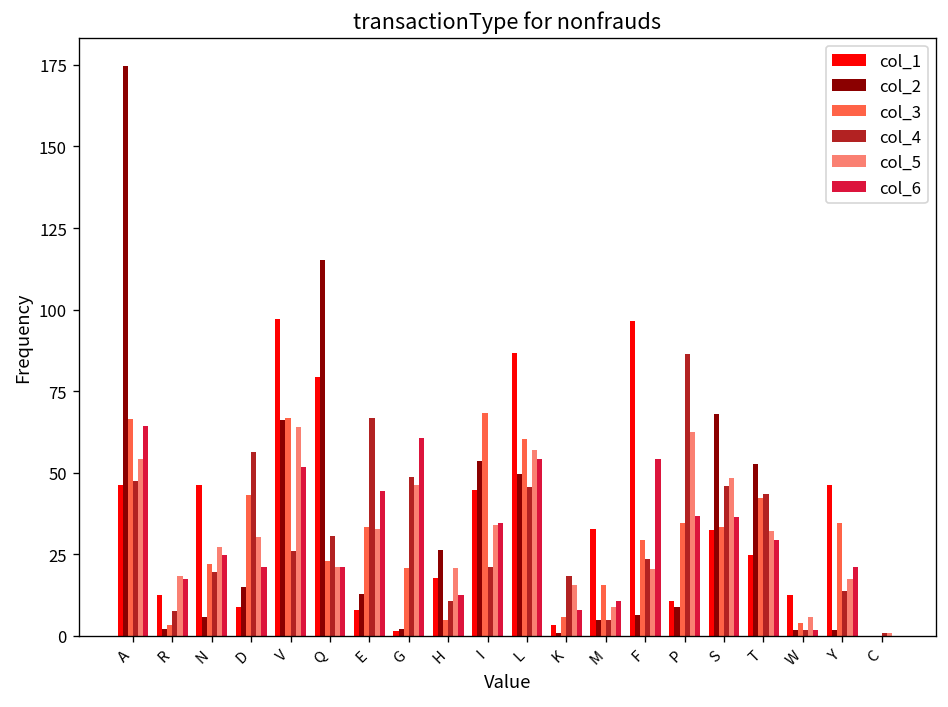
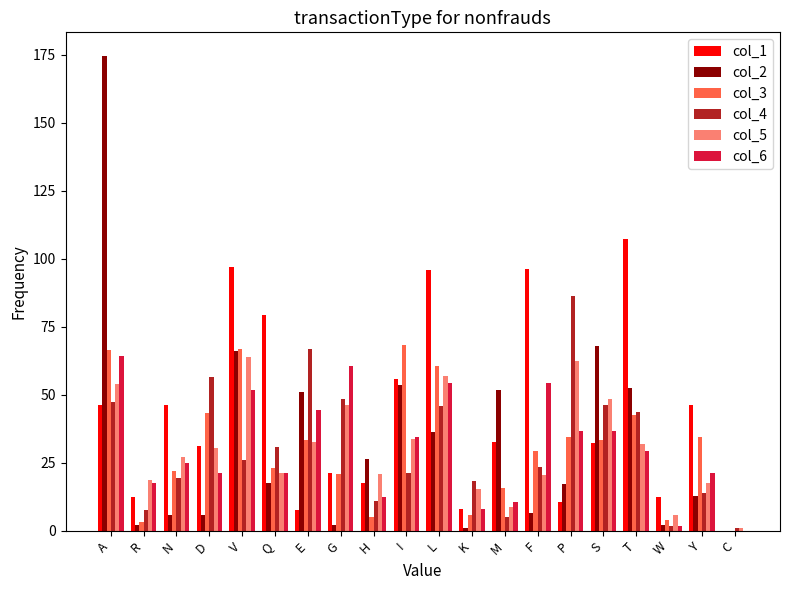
  {
    "col_1": {
      "A": 46,
      "R": 13,
      "N": 46,
-     "D": 9,
+     "D": 31,
      "V": 97,
      "Q": 79,
      "E": 8,
-     "G": 2,
+     "G": 21,
      "H": 18,
-     "I": 45,
-     "L": 87,
-     "K": 3,
+     "I": 56,
+     "L": 96,
+     "K": 8,
      "M": 33,
      "F": 96,
      "P": 11,
      "S": 32,
-     "T": 25,
+     "T": 107,
      "W": 12,
      "Y": 46,
      "C": 0
    },
    "col_2": {
      "A": 175,
      "R": 2,
      "N": 6,
-     "D": 15,
+     "D": 6,
      "V": 66,
-     "Q": 115,
-     "E": 13,
+     "Q": 18,
+     "E": 51,
      "G": 2,
      "H": 26,
      "I": 54,
-     "L": 50,
+     "L": 36,
      "K": 1,
-     "M": 5,
+     "M": 52,
      "F": 6,
-     "P": 9,
+     "P": 17,
      "S": 68,
      "T": 53,
      "W": 2,
-     "Y": 2,
+     "Y": 13,
      "C": 0
    }
  }
